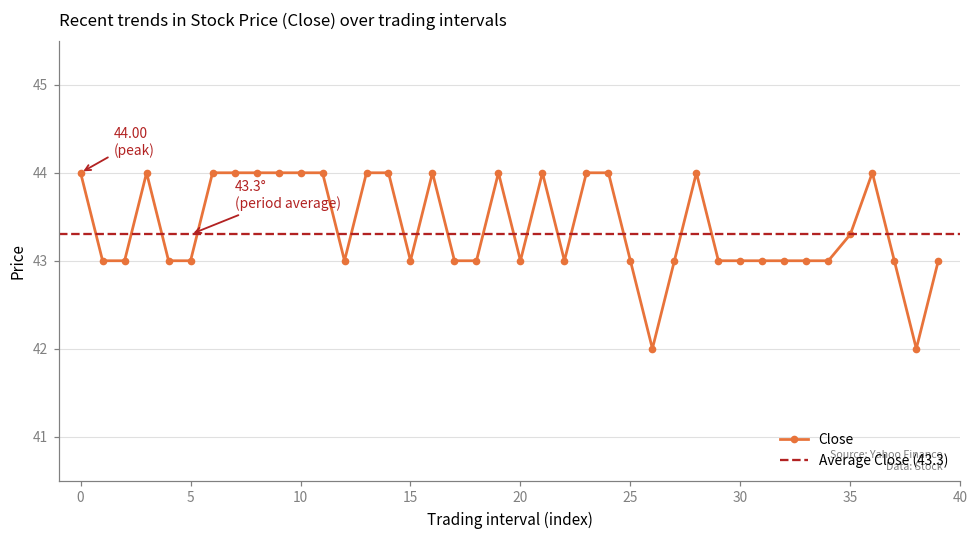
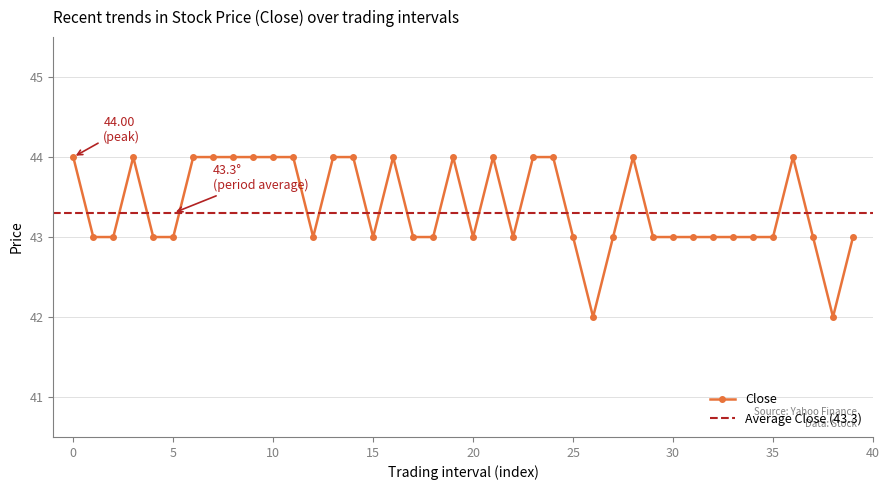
  {
    "0": 44.0,
    "5": 43.0,
    "15": 43.0,
    "20": 43.0,
    "25": 43.0,
    "30": 43.0,
-   "35": 43.3
+   "35": 43.0
  }
